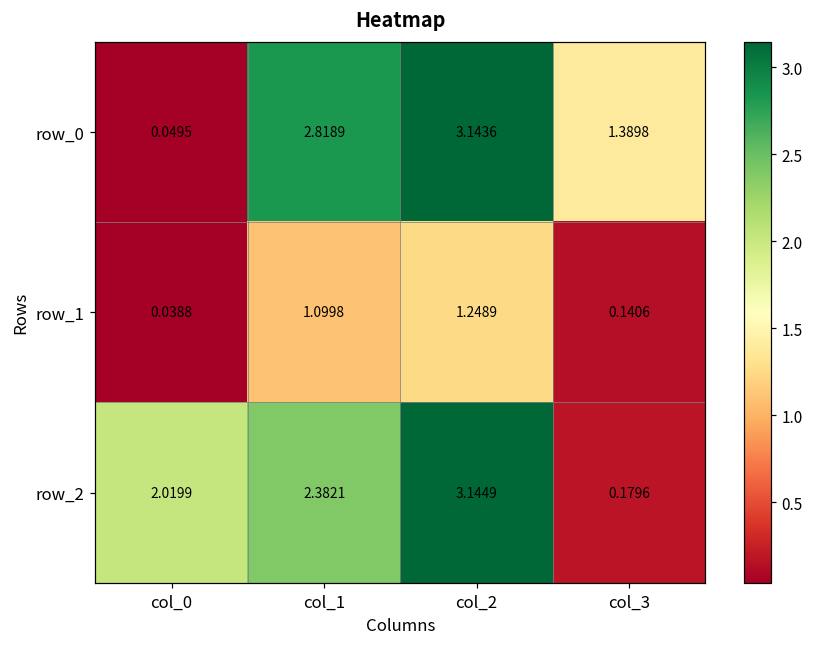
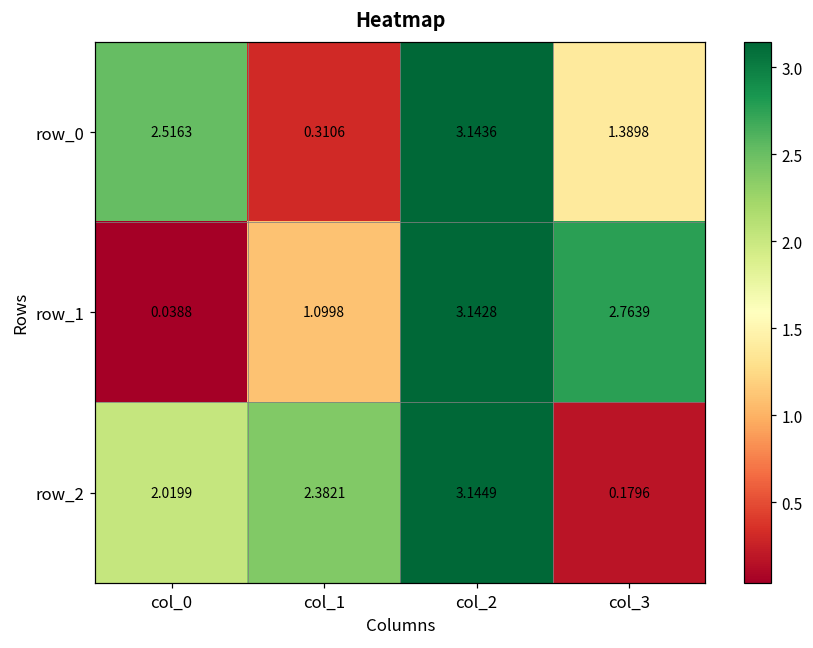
  {
    "row_0": {
-     "col_0": 0.0495,
-     "col_1": 2.8189,
+     "col_0": 2.5163,
+     "col_1": 0.3106,
      "col_2": 3.1436,
      "col_3": 1.3898
    },
    "row_1": {
      "col_0": 0.0388,
      "col_1": 1.0998,
-     "col_2": 1.2489,
-     "col_3": 0.1406
+     "col_2": 3.1428,
+     "col_3": 2.7639
    },
    "row_2": {
      "col_0": 2.0199,
      "col_1": 2.3821,
      "col_2": 3.1449,
      "col_3": 0.1796
    }
  }
